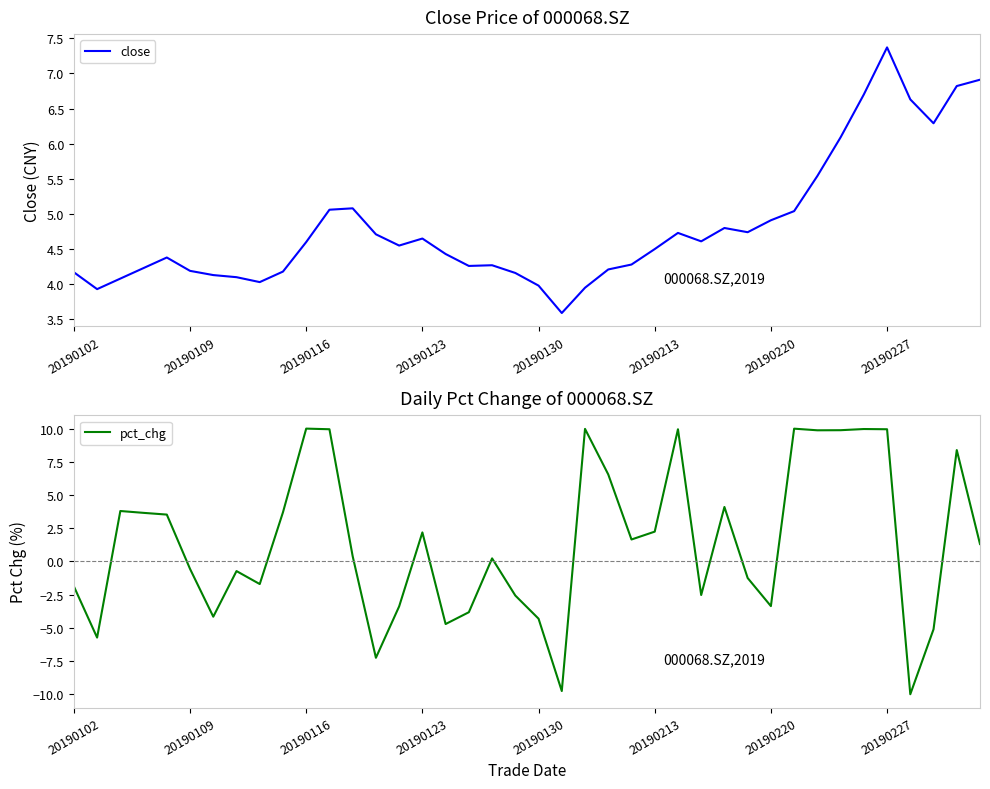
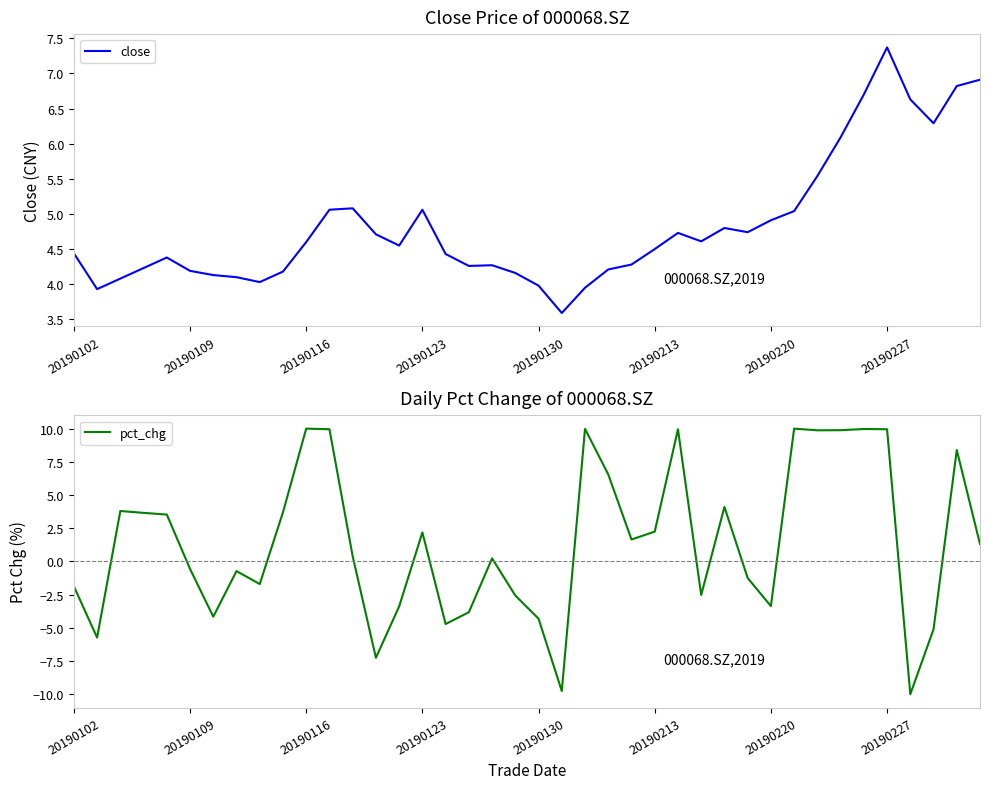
  {
    "Close Price of 000068.SZ": {
-     "20190102": 4.2,
+     "20190102": 4.4,
      "20190109": 4.2,
      "20190116": 4.6,
-     "20190123": 4.7,
+     "20190123": 5.1,
      "20190130": 4.0,
      "20190220": 4.9,
      "20190227": 7.4
    },
    "Daily Pct Change of 000068.SZ": {
      "20190102": -1.9,
      "20190109": -0.6,
      "20190116": 10.0,
      "20190123": 2.2,
      "20190130": -4.3,
      "20190213": 2.3,
      "20190220": -3.4,
      "20190227": 10.0
    }
  }
